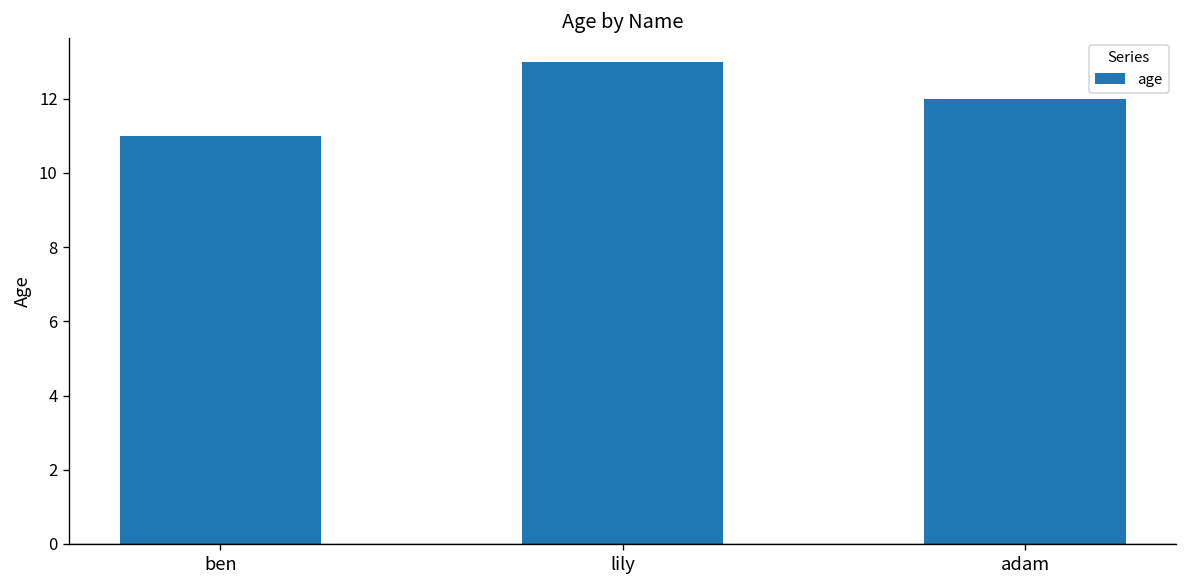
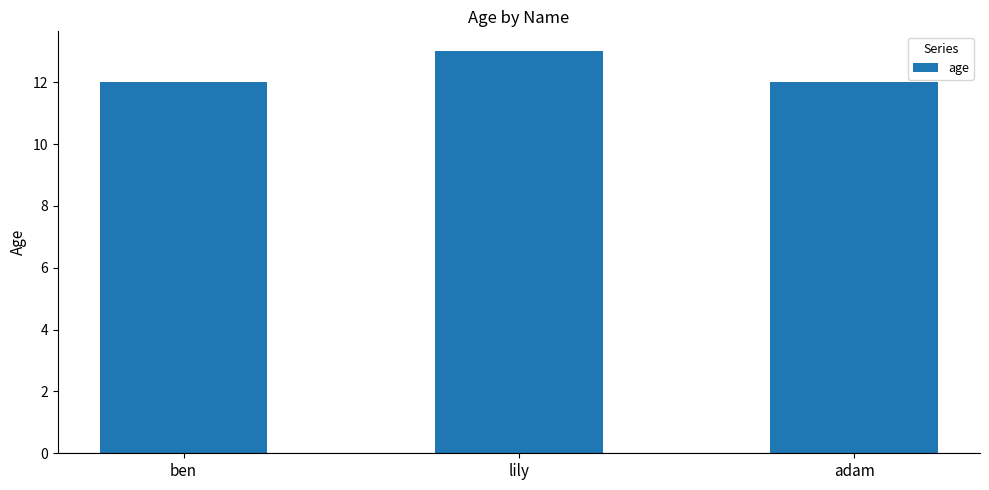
  {
-   "ben": 11,
+   "ben": 12,
    "lily": 13,
    "adam": 12
  }
